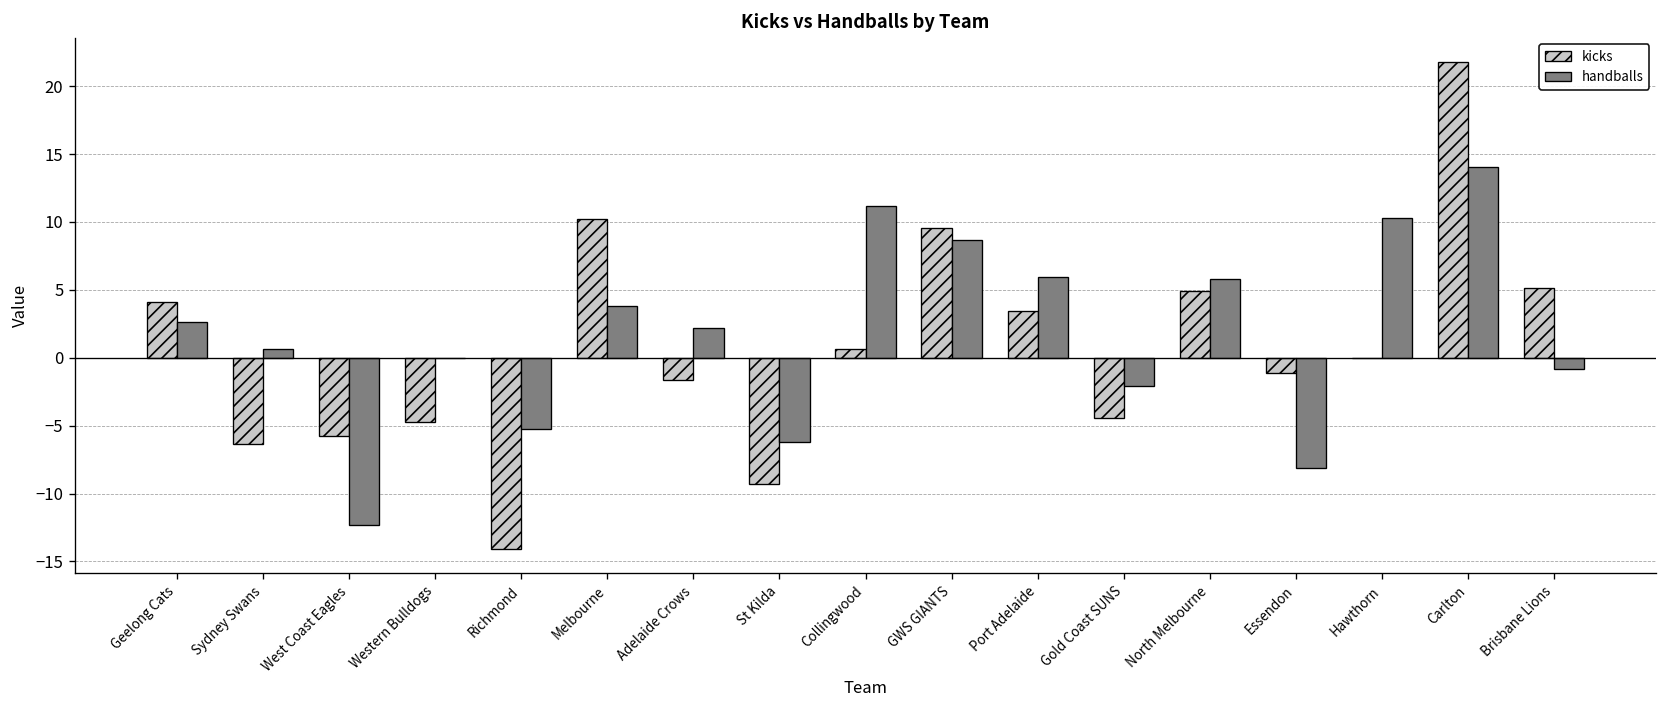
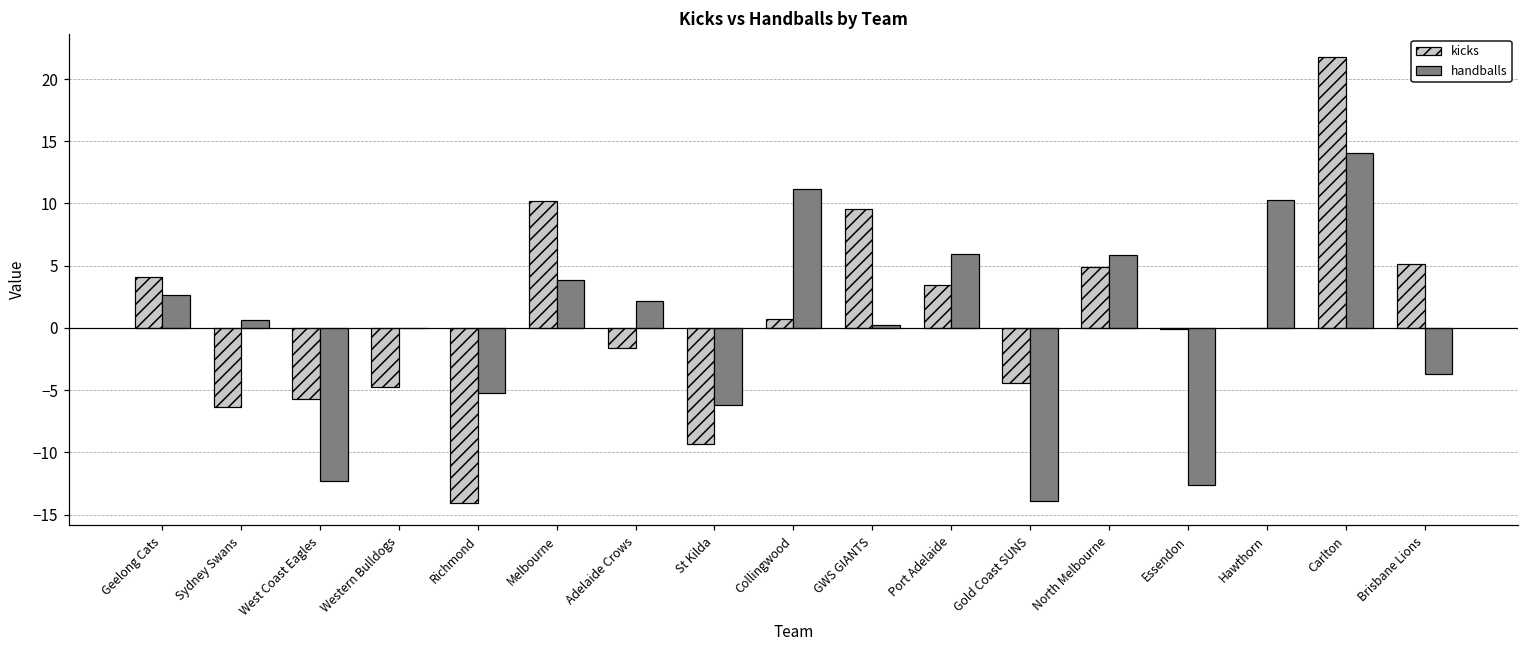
  {
    "kicks": {
      "Geelong Cats": 4.1,
      "Sydney Swans": -6.4,
      "West Coast Eagles": -5.7,
      "Western Bulldogs": -4.8,
      "Richmond": -14.1,
      "Melbourne": 10.2,
      "Adelaide Crows": -1.6,
      "St Kilda": -9.3,
      "Collingwood": 0.7,
      "GWS GIANTS": 9.6,
      "Port Adelaide": 3.5,
      "Gold Coast SUNS": -4.5,
      "North Melbourne": 4.9,
-     "Essendon": -1.1,
+     "Essendon": -0.1,
      "Carlton": 21.8,
      "Brisbane Lions": 5.1
    },
    "handballs": {
      "Geelong Cats": 2.6,
      "Sydney Swans": 0.6,
      "West Coast Eagles": -12.3,
      "Western Bulldogs": 0.0,
      "Richmond": -5.2,
      "Melbourne": 3.8,
      "Adelaide Crows": 2.2,
      "St Kilda": -6.2,
      "Collingwood": 11.2,
-     "GWS GIANTS": 8.7,
+     "GWS GIANTS": 0.2,
      "Port Adelaide": 5.9,
-     "Gold Coast SUNS": -2.1,
+     "Gold Coast SUNS": -13.9,
      "North Melbourne": 5.8,
-     "Essendon": -8.1,
+     "Essendon": -12.6,
      "Hawthorn": 10.3,
      "Carlton": 14.0,
-     "Brisbane Lions": -0.8
+     "Brisbane Lions": -3.7
    }
  }
